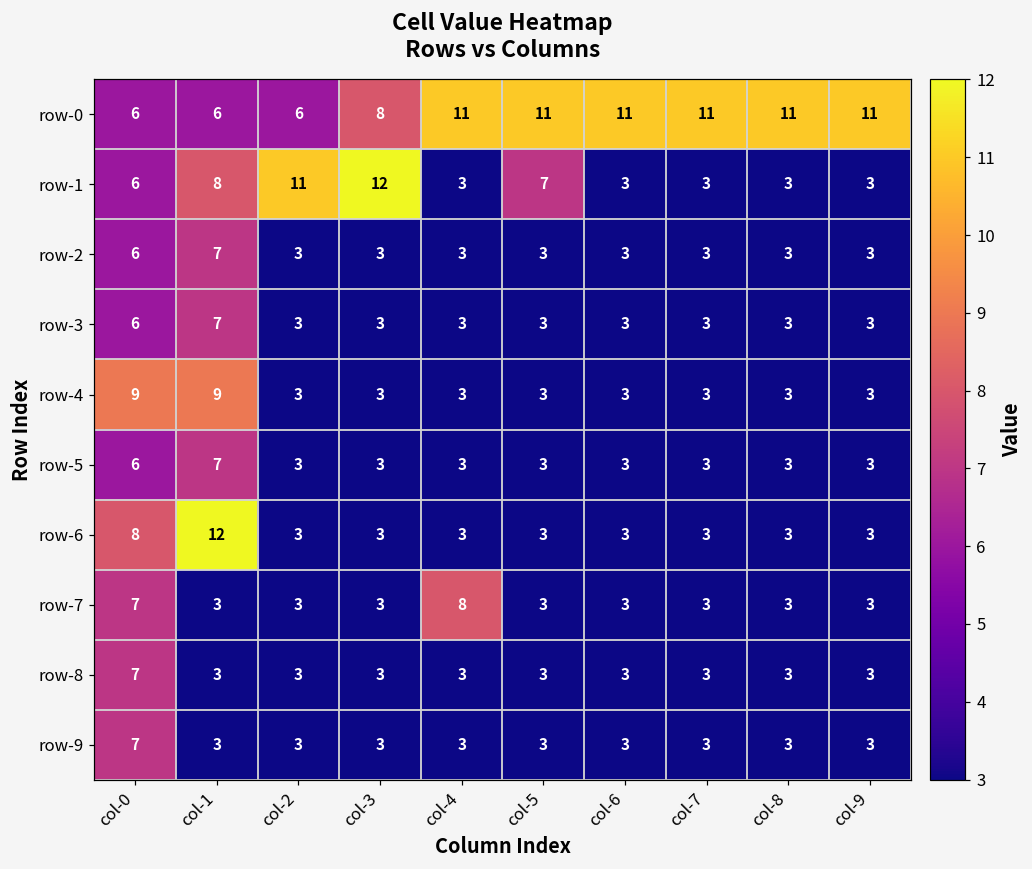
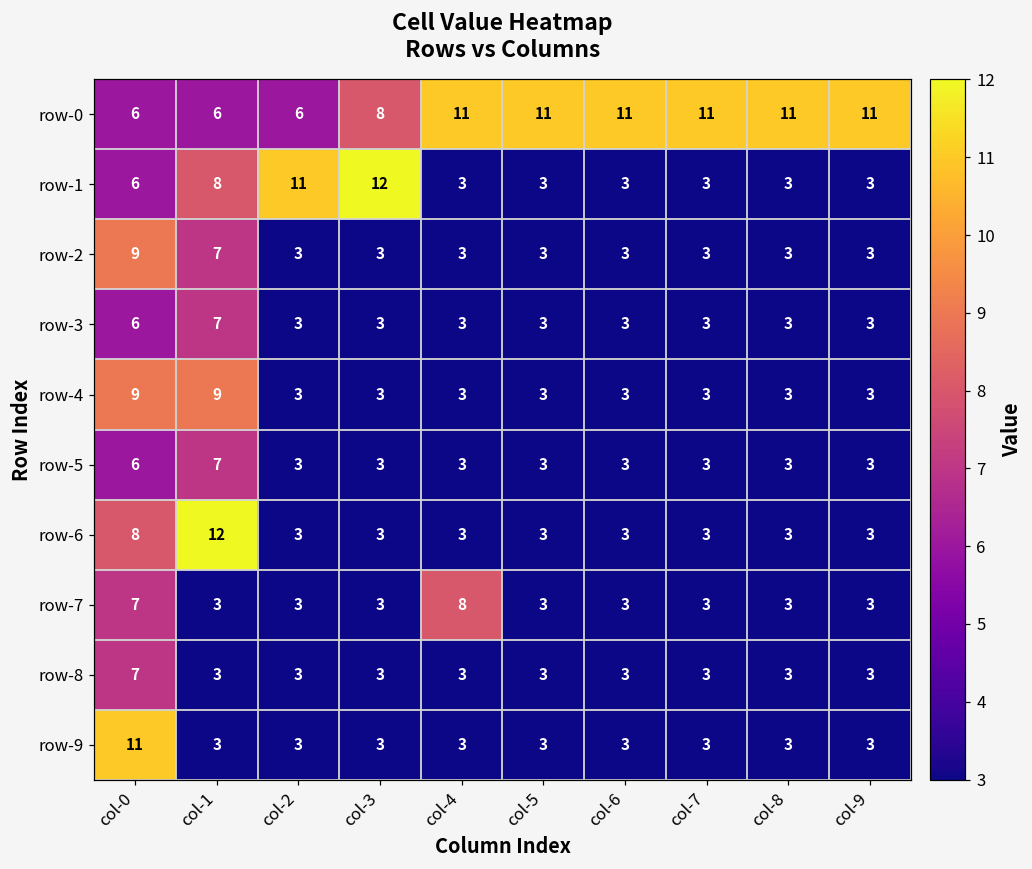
  {
    "row-0": {
      "col-0": 6,
      "col-1": 6,
      "col-2": 6,
      "col-3": 8,
      "col-4": 11,
      "col-5": 11,
      "col-6": 11,
      "col-7": 11,
      "col-8": 11,
      "col-9": 11
    },
    "row-1": {
      "col-0": 6,
      "col-1": 8,
      "col-2": 11,
      "col-3": 12,
      "col-4": 3,
-     "col-5": 7,
+     "col-5": 3,
      "col-6": 3,
      "col-7": 3,
      "col-8": 3,
      "col-9": 3
    },
    "row-2": {
-     "col-0": 6,
+     "col-0": 9,
      "col-1": 7,
      "col-2": 3,
      "col-3": 3,
      "col-4": 3,
      "col-5": 3,
      "col-6": 3,
      "col-7": 3,
      "col-8": 3,
      "col-9": 3
    },
    "row-3": {
      "col-0": 6,
      "col-1": 7,
      "col-2": 3,
      "col-3": 3,
      "col-4": 3,
      "col-5": 3,
      "col-6": 3,
      "col-7": 3,
      "col-8": 3,
      "col-9": 3
    },
    "row-4": {
      "col-0": 9,
      "col-1": 9,
      "col-2": 3,
      "col-3": 3,
      "col-4": 3,
      "col-5": 3,
      "col-6": 3,
      "col-7": 3,
      "col-8": 3,
      "col-9": 3
    },
    "row-5": {
      "col-0": 6,
      "col-1": 7,
      "col-2": 3,
      "col-3": 3,
      "col-4": 3,
      "col-5": 3,
      "col-6": 3,
      "col-7": 3,
      "col-8": 3,
      "col-9": 3
    },
    "row-6": {
      "col-0": 8,
      "col-1": 12,
      "col-2": 3,
      "col-3": 3,
      "col-4": 3,
      "col-5": 3,
      "col-6": 3,
      "col-7": 3,
      "col-8": 3,
      "col-9": 3
    },
    "row-7": {
      "col-0": 7,
      "col-1": 3,
      "col-2": 3,
      "col-3": 3,
      "col-4": 8,
      "col-5": 3,
      "col-6": 3,
      "col-7": 3,
      "col-8": 3,
      "col-9": 3
    },
    "row-8": {
      "col-0": 7,
      "col-1": 3,
      "col-2": 3,
      "col-3": 3,
      "col-4": 3,
      "col-5": 3,
      "col-6": 3,
      "col-7": 3,
      "col-8": 3,
      "col-9": 3
    },
    "row-9": {
-     "col-0": 7,
+     "col-0": 11,
      "col-1": 3,
      "col-2": 3,
      "col-3": 3,
      "col-4": 3,
      "col-5": 3,
      "col-6": 3,
      "col-7": 3,
      "col-8": 3,
      "col-9": 3
    }
  }
